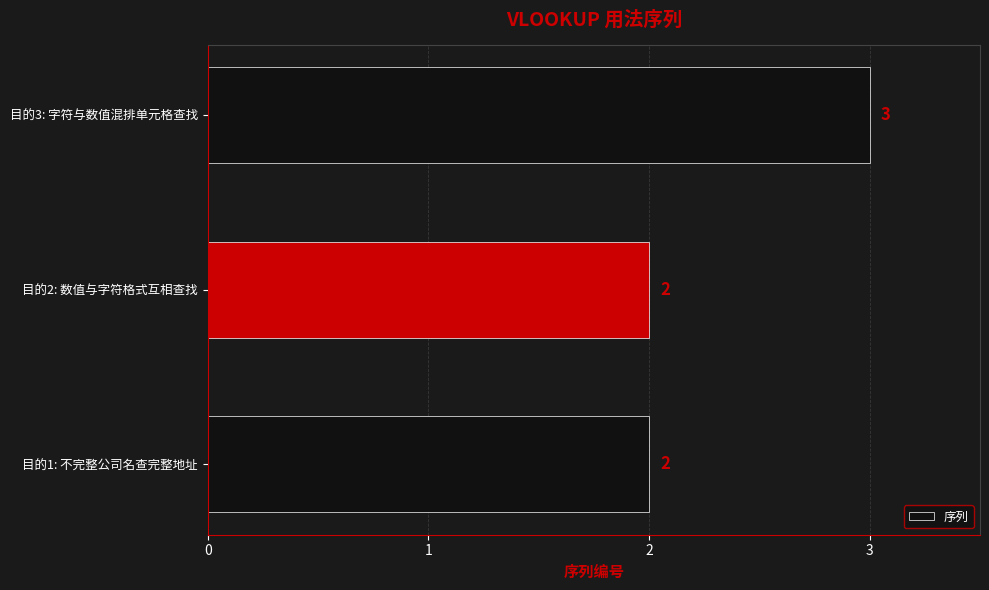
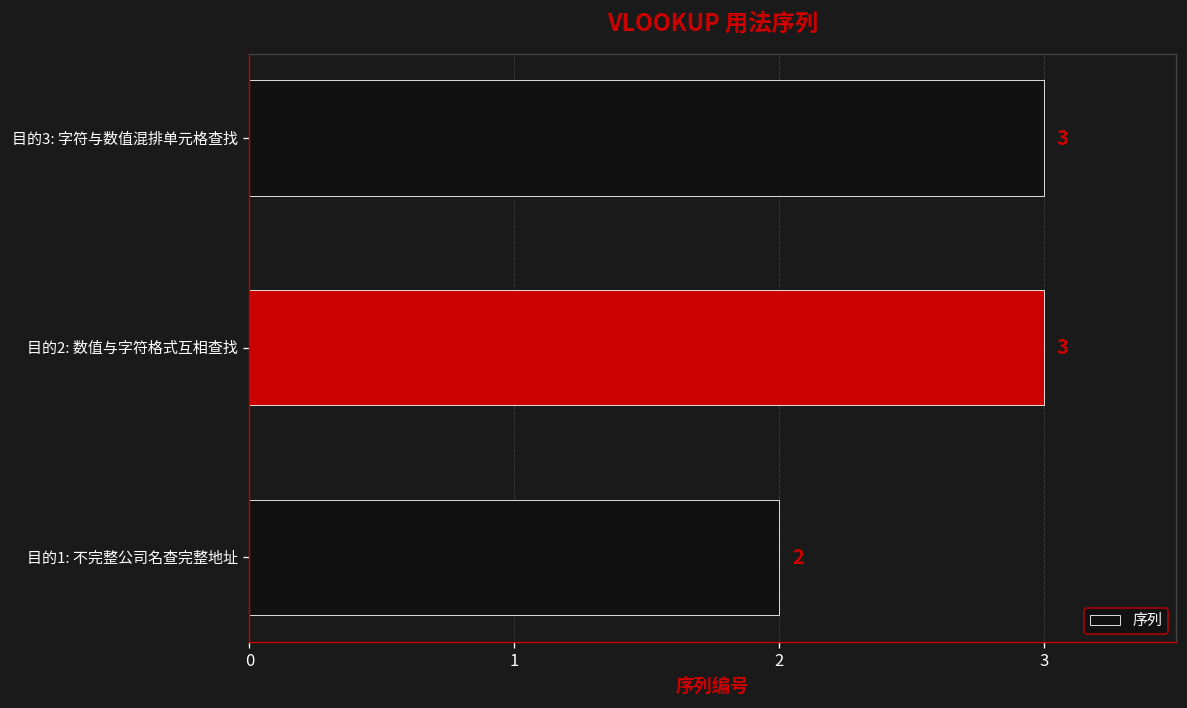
  {
    "目的3: 字符与数值混排单元格查找": 3,
-   "目的2: 数值与字符格式互相查找": 2,
+   "目的2: 数值与字符格式互相查找": 3,
    "目的1: 不完整公司名查完整地址": 2
  }
